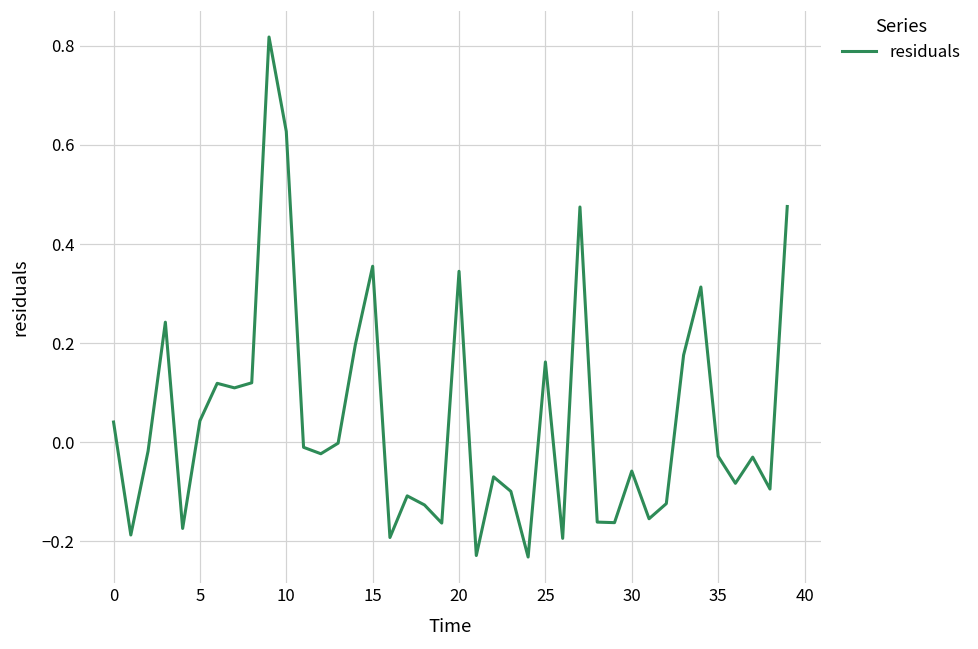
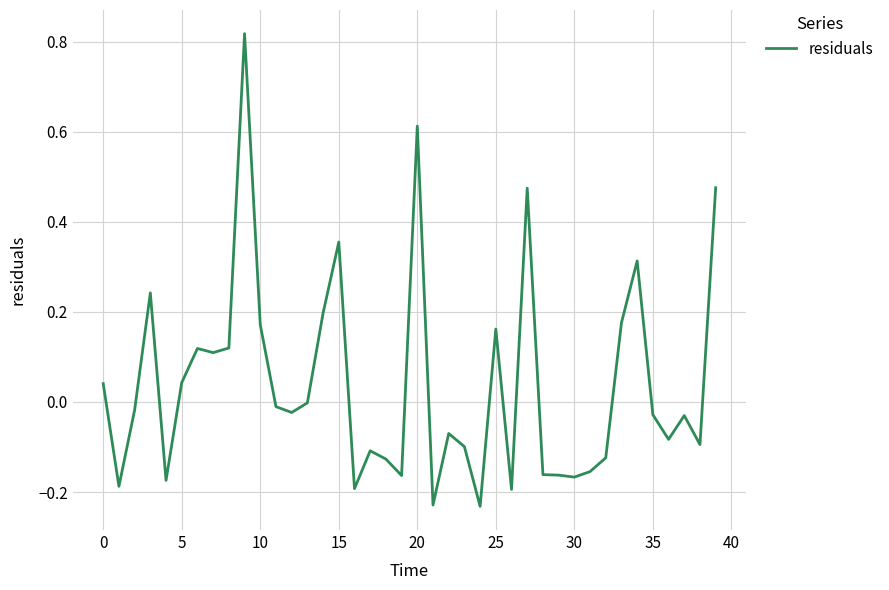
  {
    "0": 0.04,
    "5": 0.04,
-   "10": 0.63,
+   "10": 0.17,
    "15": 0.36,
-   "20": 0.34,
+   "20": 0.61,
    "25": 0.16,
-   "30": -0.06,
+   "30": -0.17,
    "35": -0.03
  }
